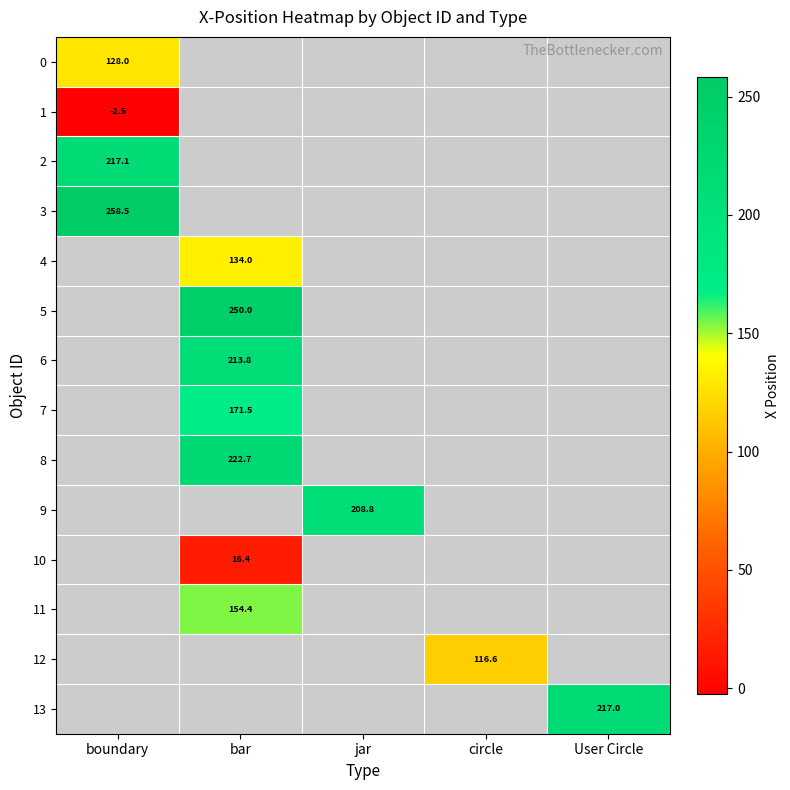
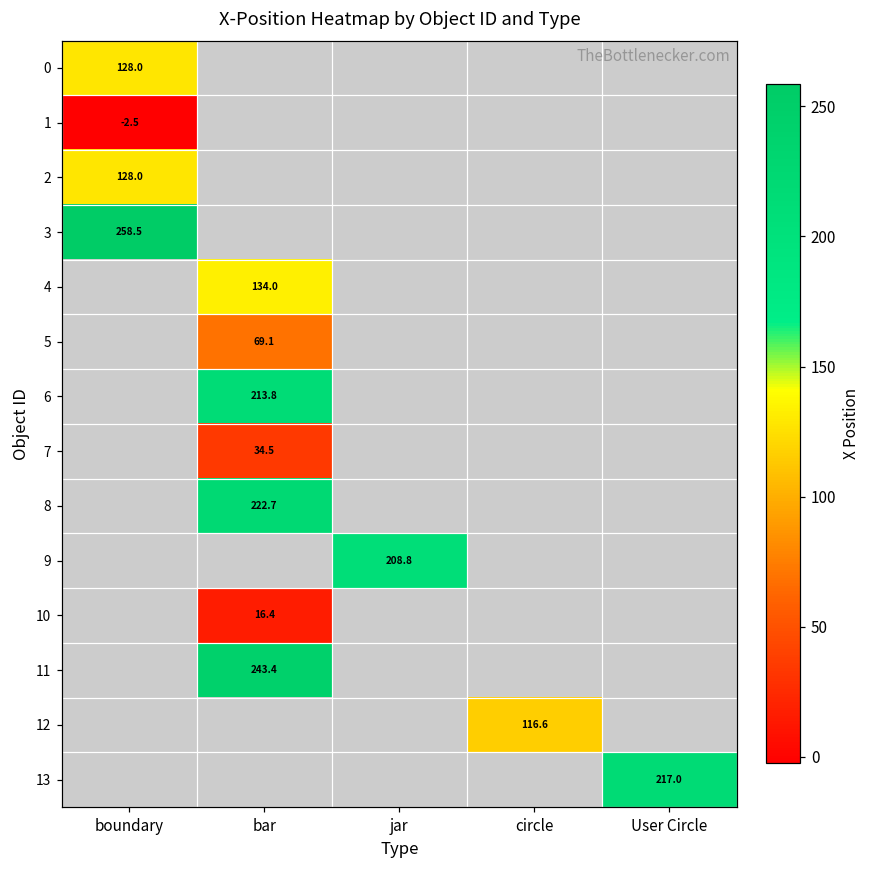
  {
    "0": {
      "boundary": 128.0
    },
    "1": {
      "boundary": -2.5
    },
    "2": {
-     "boundary": 217.1
+     "boundary": 128.0
    },
    "3": {
      "boundary": 258.5
    },
    "4": {
      "bar": 134.0
    },
    "5": {
-     "bar": 250.0
+     "bar": 69.1
    },
    "6": {
      "bar": 213.8
    },
    "7": {
-     "bar": 171.5
+     "bar": 34.5
    },
    "8": {
      "bar": 222.7
    },
    "9": {
      "jar": 208.8
    },
    "10": {
      "bar": 16.4
    },
    "11": {
-     "bar": 154.4
+     "bar": 243.4
    },
    "12": {
      "circle": 116.6
    },
    "13": {
      "User Circle": 217.0
    }
  }
